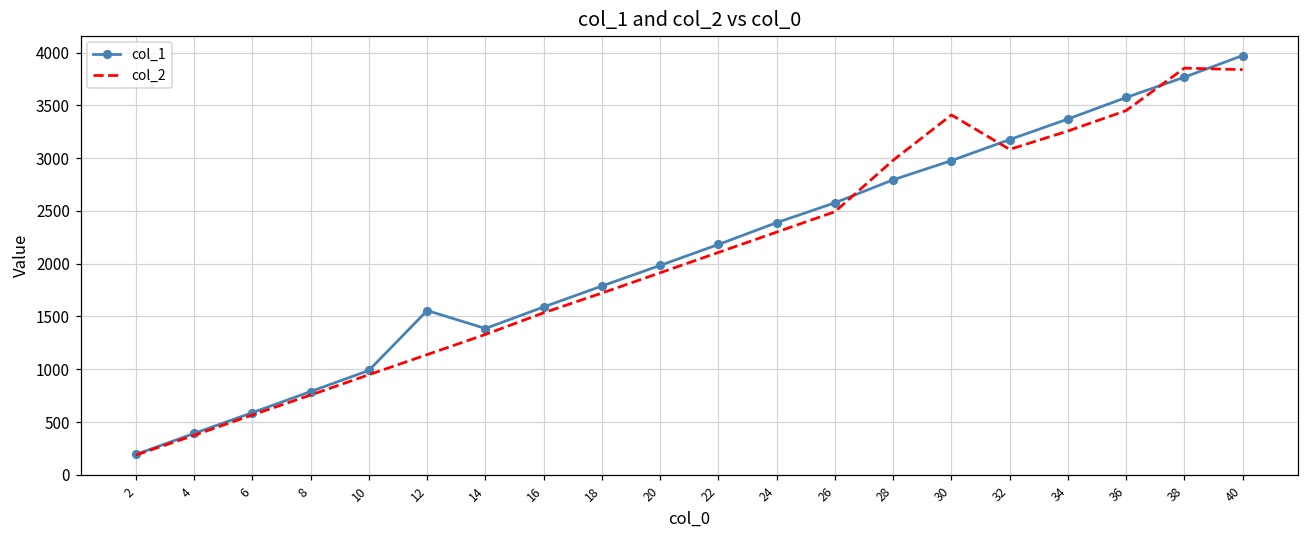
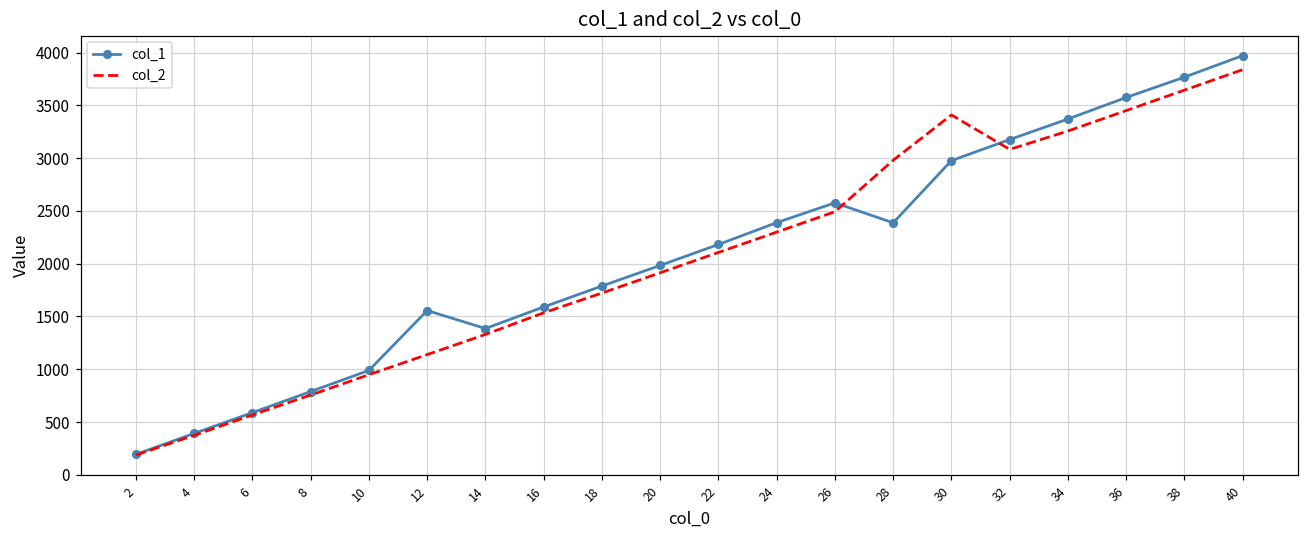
  {
    "col_1": {
      "8": 800,
      "10": 1000,
      "12": 1600,
      "14": 1400,
      "16": 1600,
      "18": 1800,
      "20": 2000,
      "22": 2200,
      "24": 2400,
      "26": 2600,
-     "28": 2800,
+     "28": 2400,
      "30": 3000,
      "32": 3200,
      "34": 3400,
      "36": 3600,
      "38": 3800,
      "40": 4000
    },
    "col_2": {
      "8": 800,
      "10": 900,
      "12": 1100,
      "14": 1300,
      "16": 1500,
      "18": 1700,
      "20": 1900,
      "22": 2100,
      "24": 2300,
      "26": 2500,
      "28": 3000,
      "30": 3400,
      "32": 3100,
      "34": 3300,
      "36": 3500,
-     "38": 3900,
+     "38": 3600,
      "40": 3800
    }
  }
